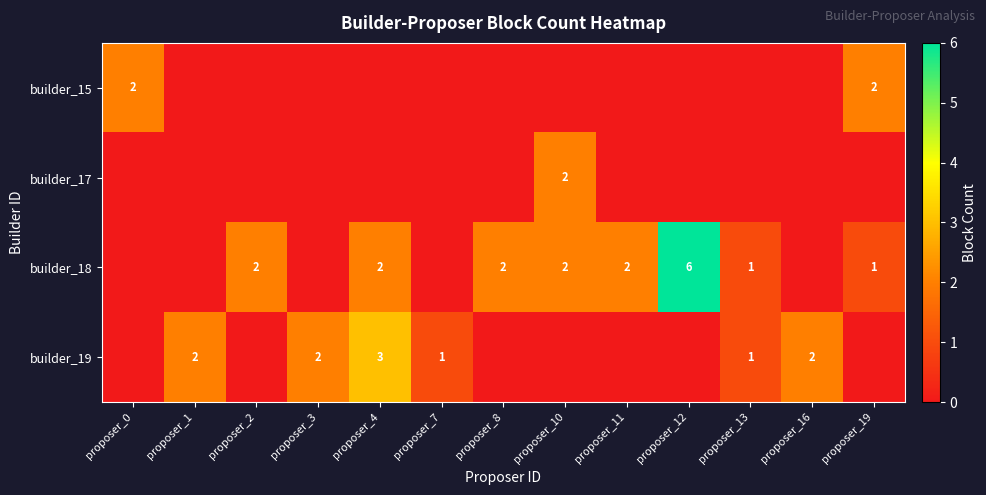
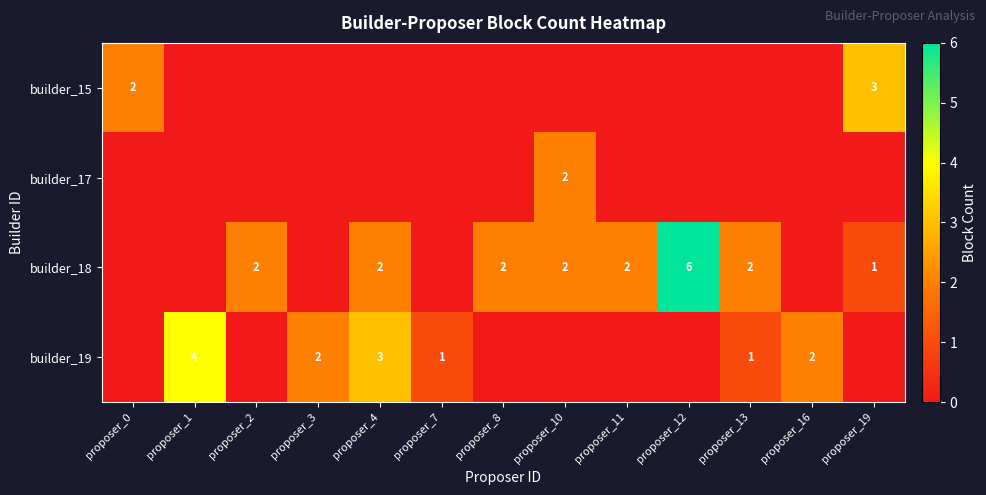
  {
    "builder_15": {
      "proposer_0": 2,
-     "proposer_19": 2
+     "proposer_19": 3
    },
    "builder_17": {
      "proposer_10": 2
    },
    "builder_18": {
      "proposer_2": 2,
      "proposer_4": 2,
      "proposer_8": 2,
      "proposer_10": 2,
      "proposer_11": 2,
      "proposer_12": 6,
-     "proposer_13": 1,
+     "proposer_13": 2,
      "proposer_19": 1
    },
    "builder_19": {
-     "proposer_1": 2,
+     "proposer_1": 4,
      "proposer_3": 2,
      "proposer_4": 3,
      "proposer_7": 1,
      "proposer_13": 1,
      "proposer_16": 2
    }
  }
